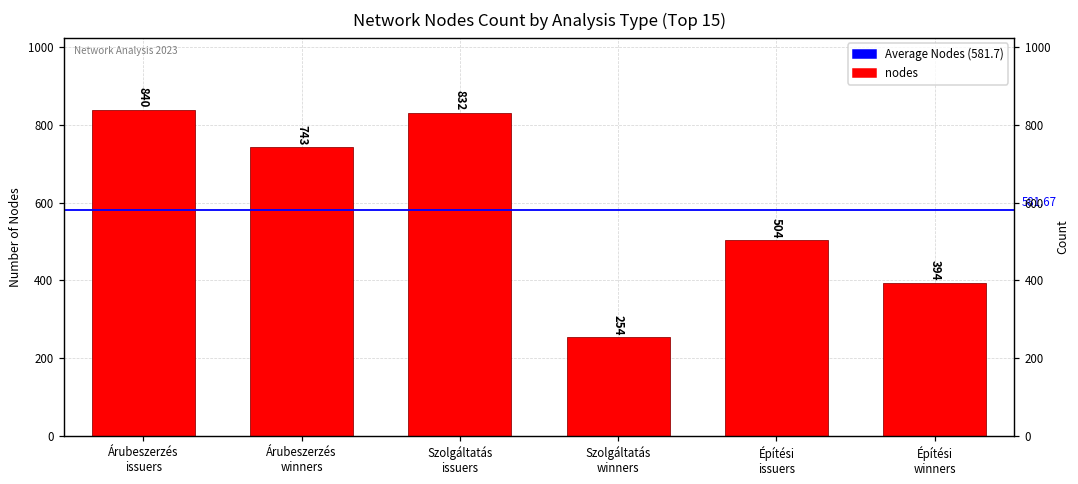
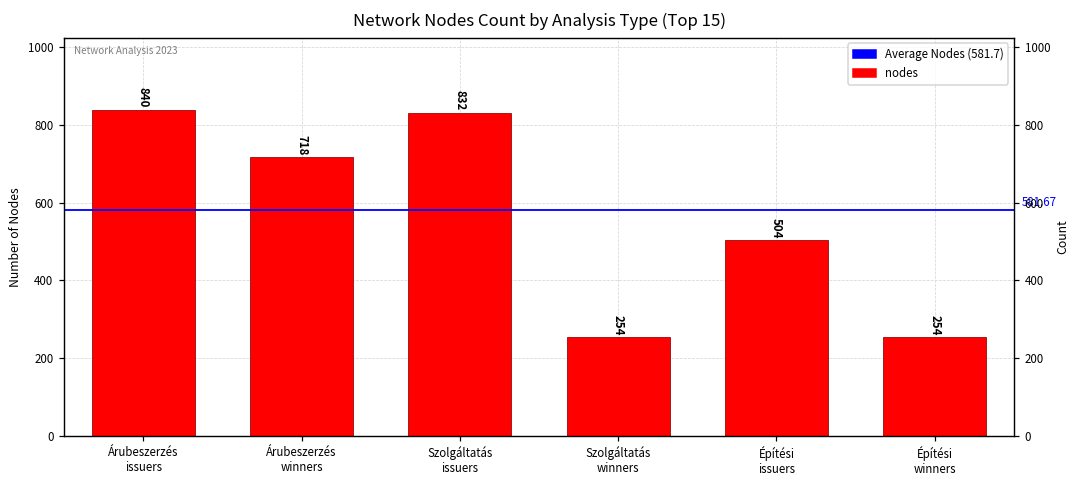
  {
    "Árubeszerzés issuers": 840,
-   "Árubeszerzés winners": 743,
+   "Árubeszerzés winners": 718,
    "Szolgáltatás issuers": 832,
    "Szolgáltatás winners": 254,
    "Építési issuers": 504,
-   "Építési winners": 394
+   "Építési winners": 254
  }
